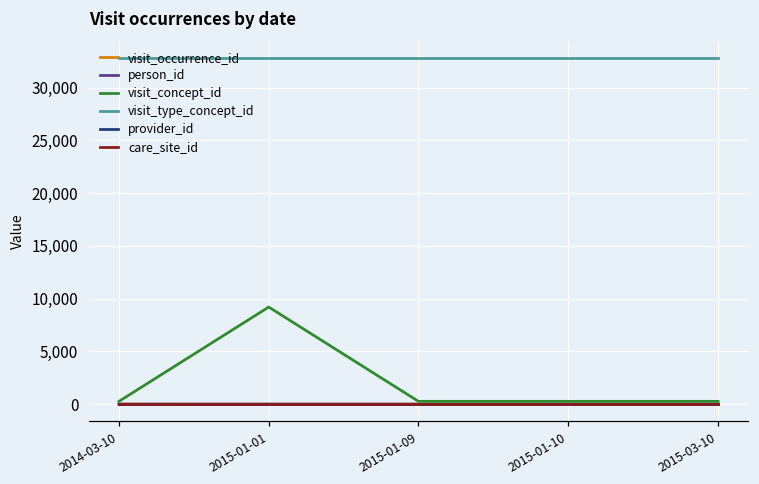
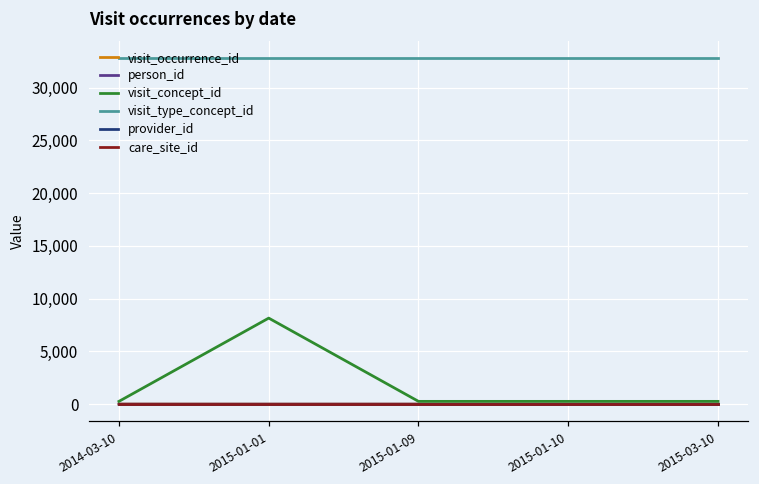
  {
    "care_site_id": {
      "2015-01-01": "0"
    },
    "visit_concept_id": {
-     "2015-01-01": "9,000"
+     "2015-01-01": "8,000"
    },
    "visit_type_concept_id": {
      "2014-03-10": "33,000",
      "2015-01-01": "33,000",
      "2015-01-09": "33,000",
      "2015-01-10": "33,000",
      "2015-03-10": "33,000"
    }
  }
